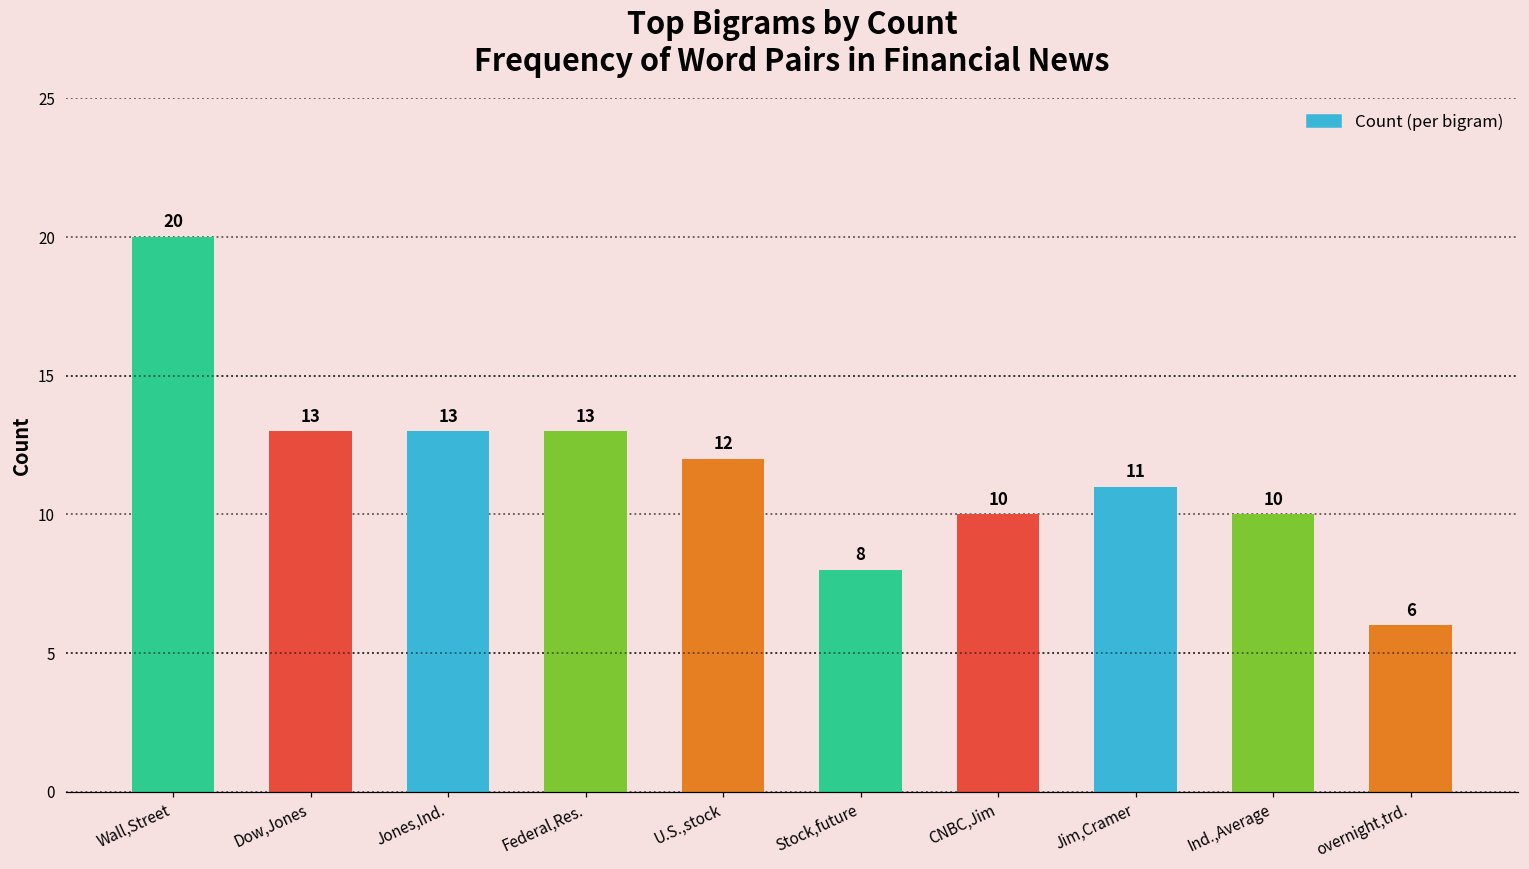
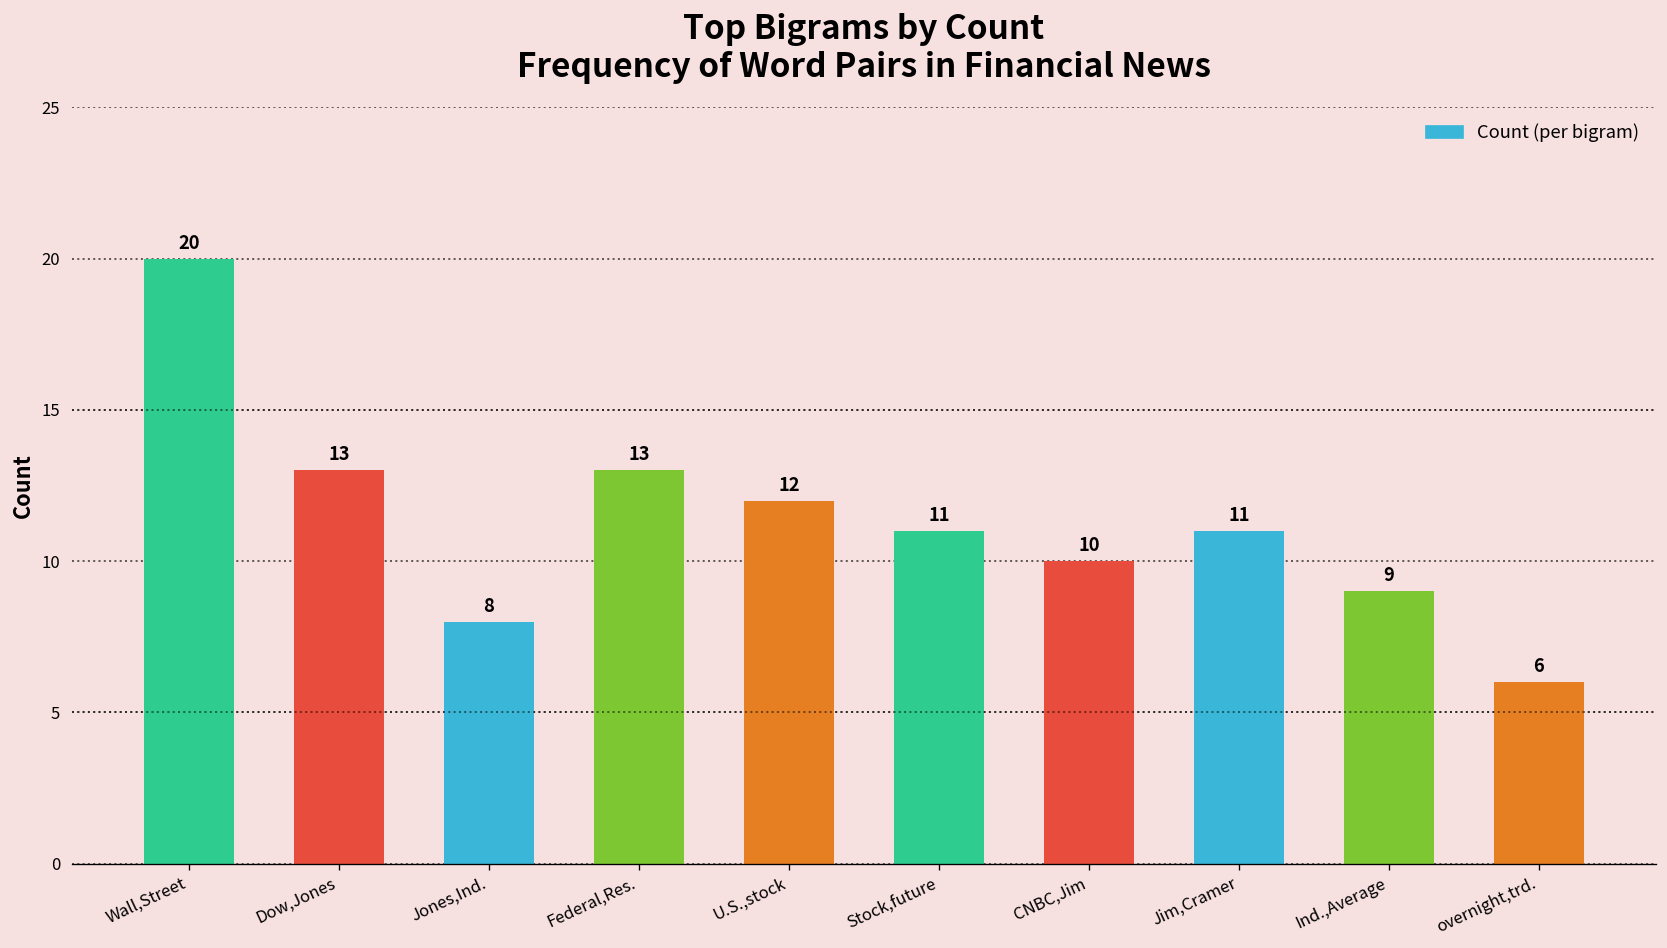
  {
    "Wall,Street": 20,
    "Dow,Jones": 13,
-   "Jones,Ind.": 13,
+   "Jones,Ind.": 8,
    "Federal,Res.": 13,
    "U.S.,stock": 12,
-   "Stock,future": 8,
+   "Stock,future": 11,
    "CNBC,Jim": 10,
    "Jim,Cramer": 11,
-   "Ind.,Average": 10,
+   "Ind.,Average": 9,
    "overnight,trd.": 6
  }
